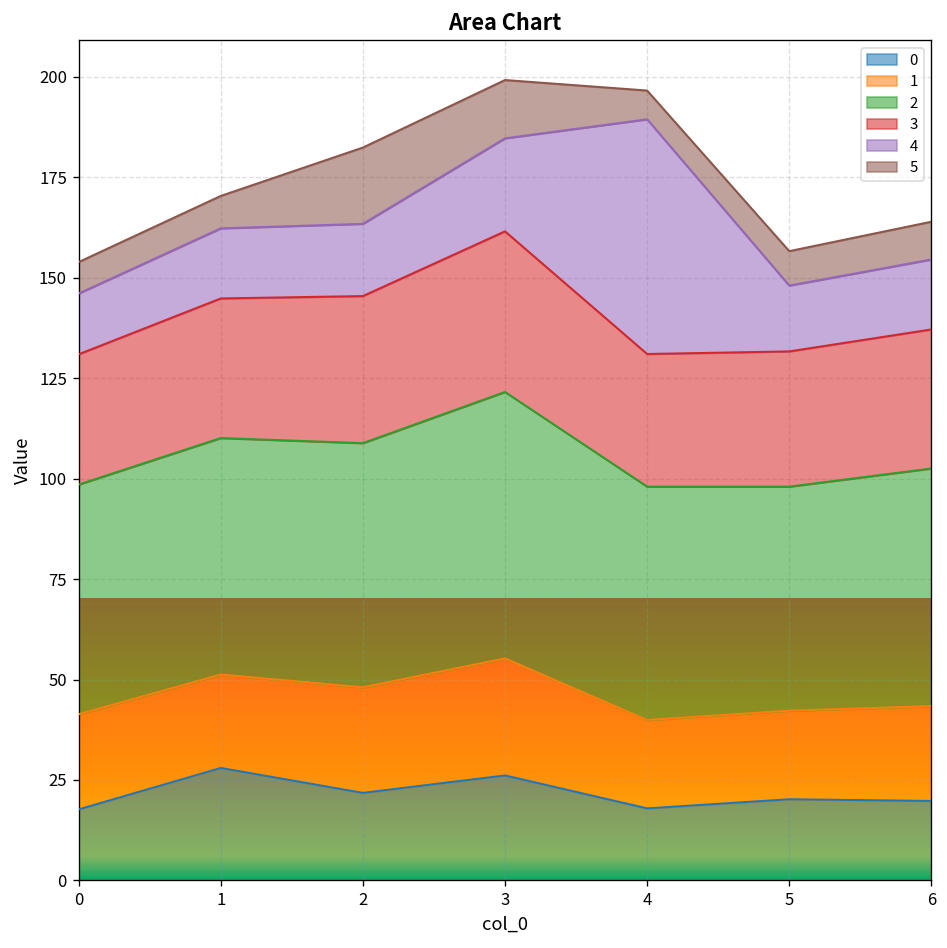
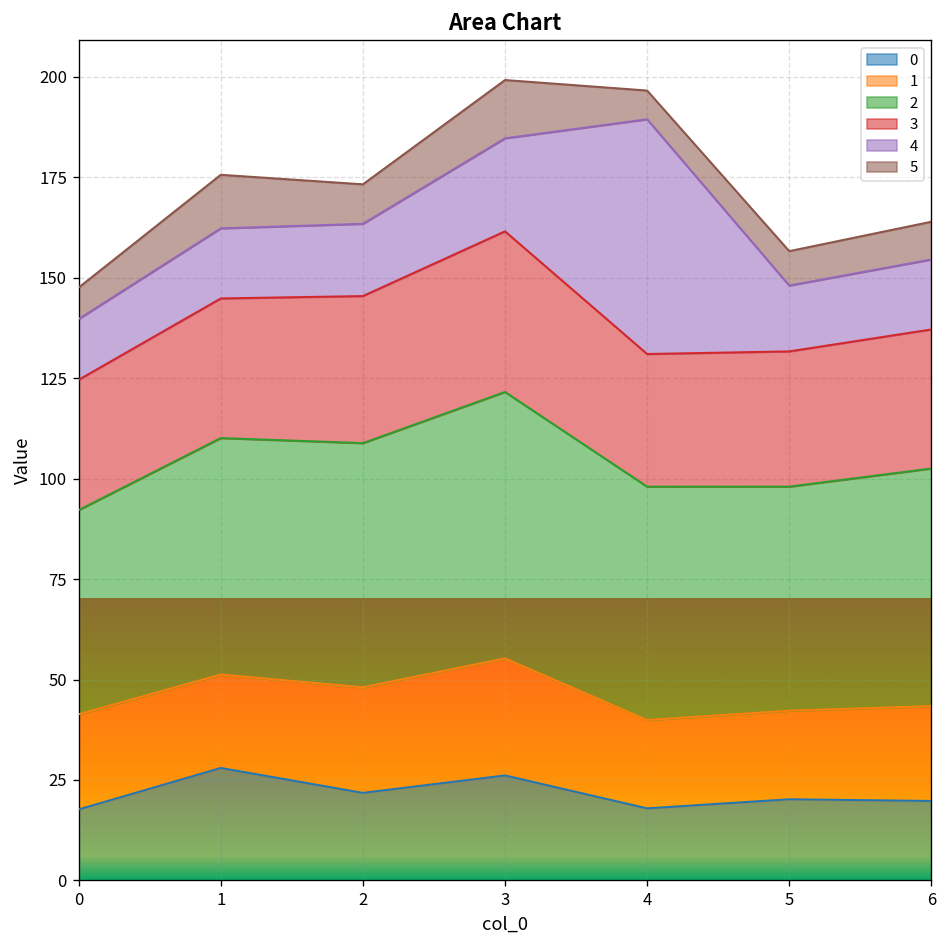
  {
    "0": {
      "0": 18,
      "1": 28,
      "2": 22,
      "3": 26,
      "4": 18,
      "5": 20,
      "6": 20
    },
    "1": {
      "0": 24,
      "1": 23,
      "2": 26,
      "3": 29,
      "4": 22,
      "5": 22,
      "6": 24
    },
    "2": {
-     "0": 57,
+     "0": 51,
      "1": 59,
      "2": 61,
      "3": 66,
      "4": 58,
      "5": 56,
      "6": 59
    },
    "3": {
      "0": 32,
      "1": 35,
      "2": 37,
      "3": 40,
      "4": 33,
      "5": 34,
      "6": 35
    },
    "4": {
      "0": 15,
      "1": 17,
      "2": 18,
      "3": 23,
      "4": 58,
      "5": 16,
      "6": 17
    },
    "5": {
      "0": 8,
-     "1": 8,
-     "2": 19,
+     "1": 13,
+     "2": 10,
      "3": 14,
      "4": 7,
      "5": 9,
      "6": 9
    }
  }
